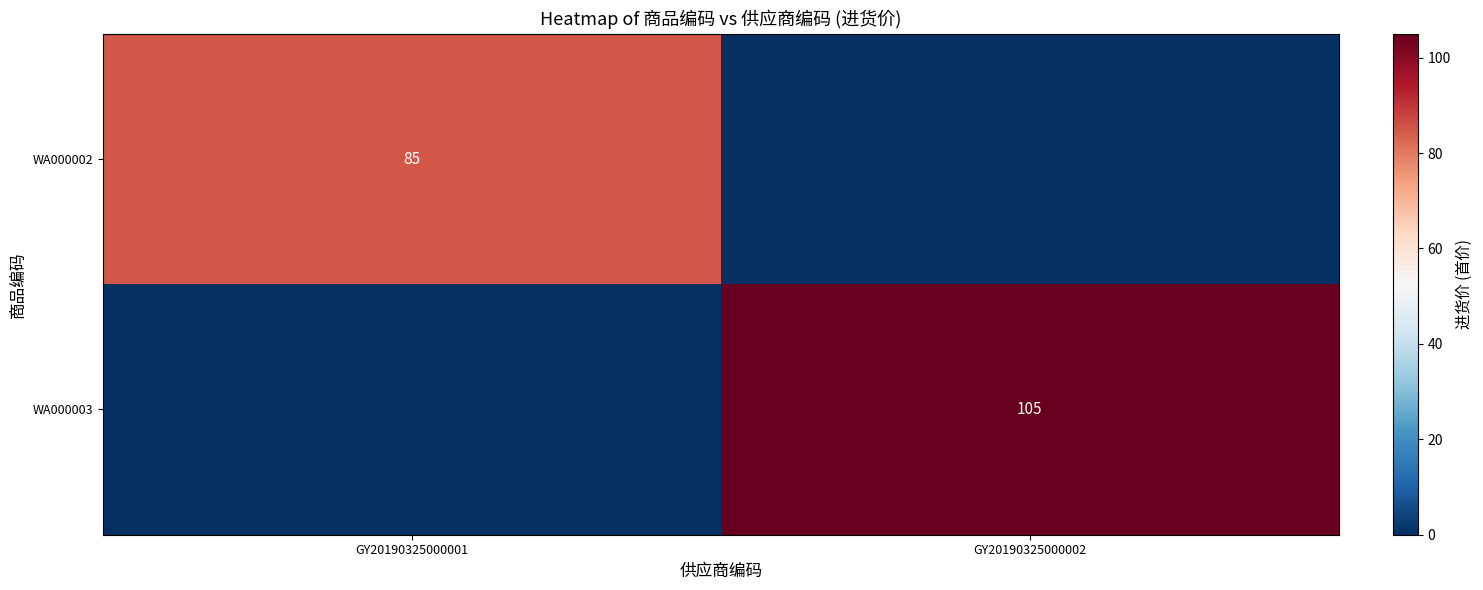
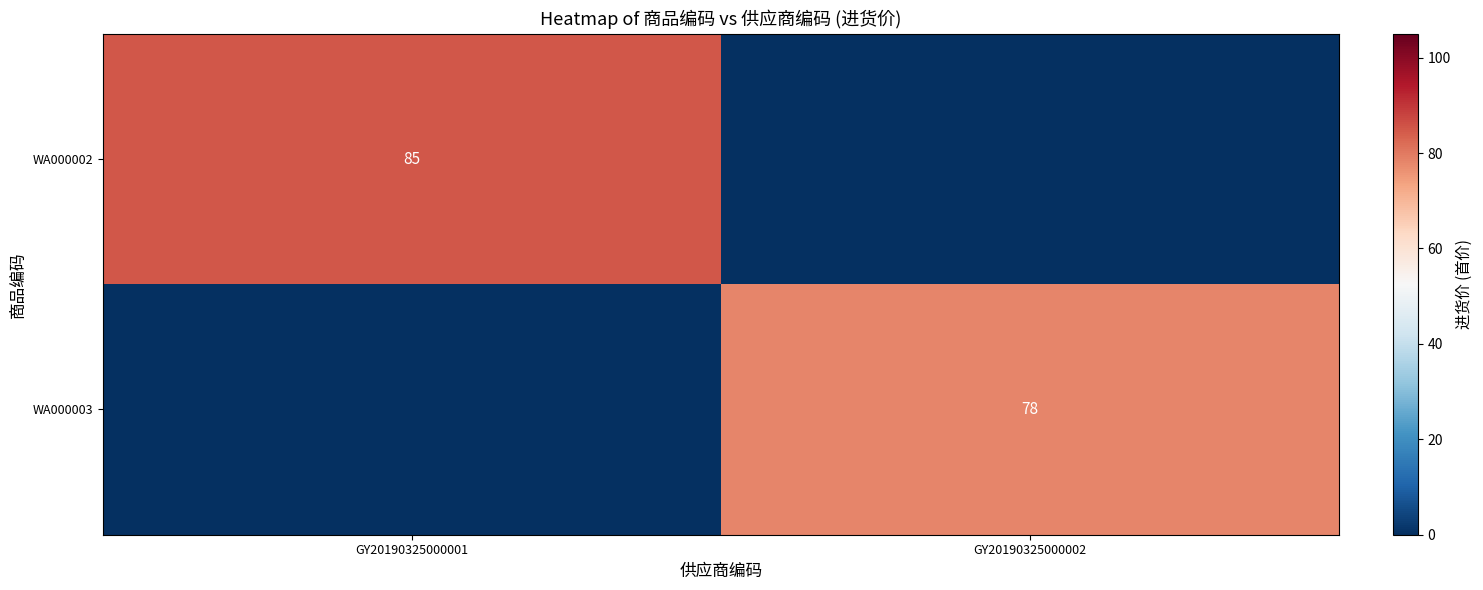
  {
    "WA000002": {
      "GY20190325000001": 85
    },
    "WA000003": {
-     "GY20190325000002": 105
+     "GY20190325000002": 78
    }
  }
